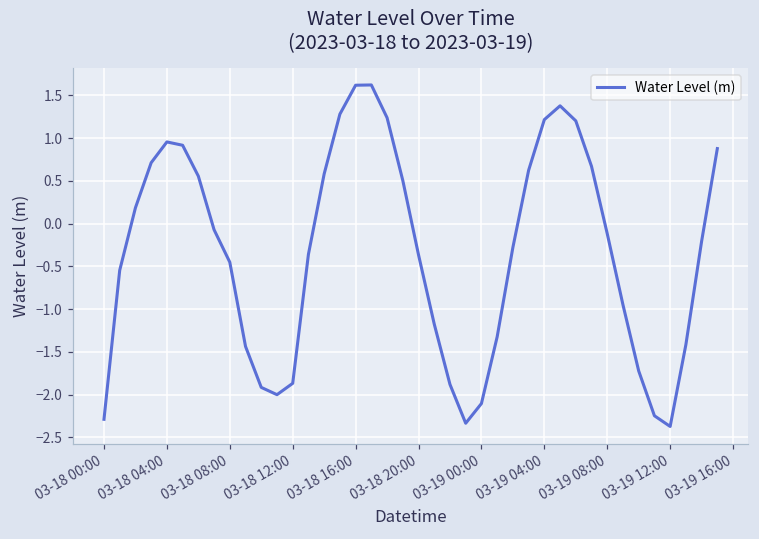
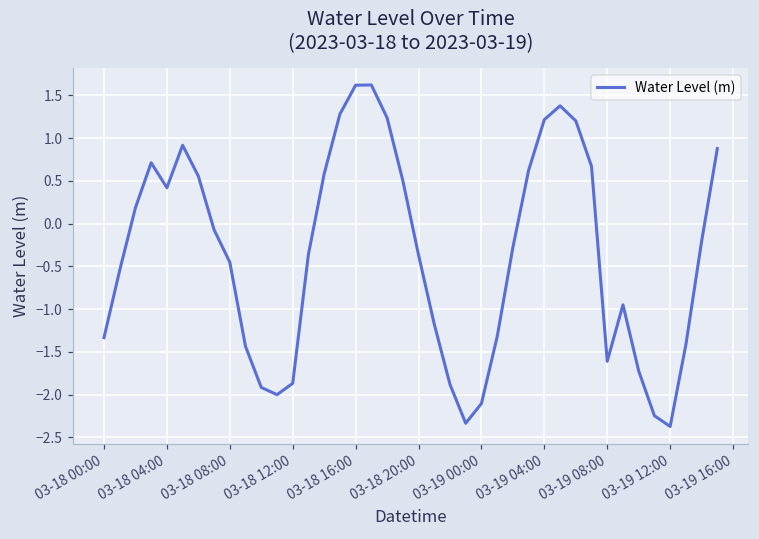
  {
-   "03-18 00:00": -2.3,
-   "03-18 04:00": 1.0,
+   "03-18 00:00": -1.3,
+   "03-18 04:00": 0.4,
    "03-18 08:00": -0.5,
    "03-18 12:00": -1.9,
    "03-18 16:00": 1.6,
    "03-18 20:00": -0.4,
    "03-19 00:00": -2.1,
    "03-19 04:00": 1.2,
-   "03-19 08:00": -0.1,
+   "03-19 08:00": -1.6,
    "03-19 12:00": -2.4
  }
